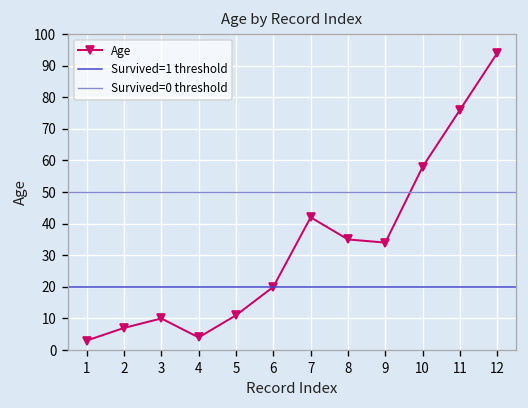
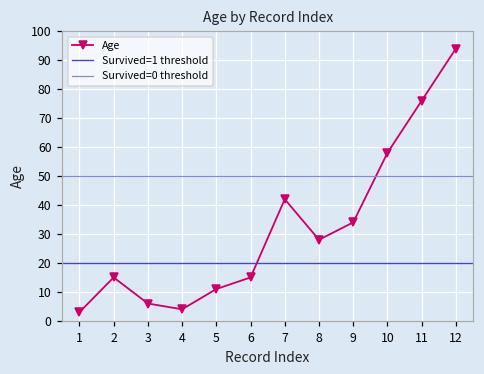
  {
    "1": 3,
-   "2": 7,
-   "3": 10,
+   "2": 15,
+   "3": 6,
    "4": 4,
    "5": 11,
-   "6": 20,
+   "6": 15,
    "7": 42,
-   "8": 35,
+   "8": 28,
    "9": 34,
    "10": 58,
    "11": 76,
    "12": 94
  }
